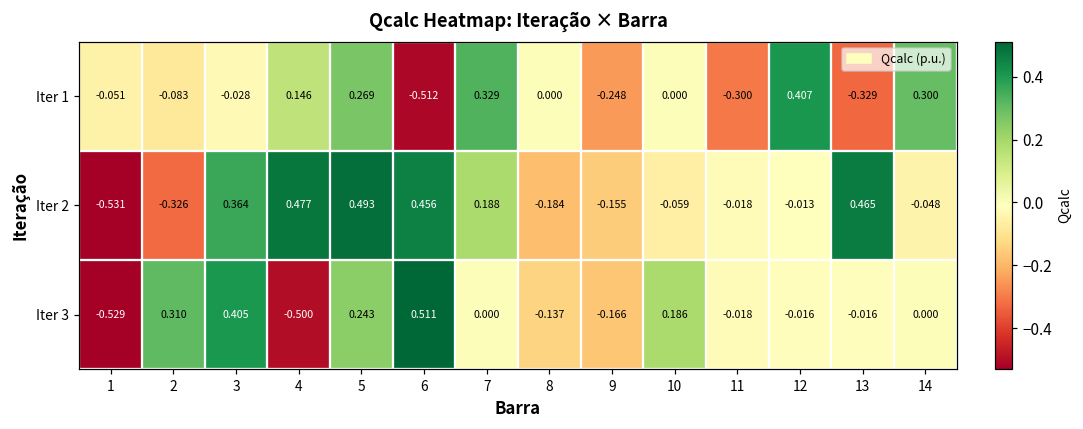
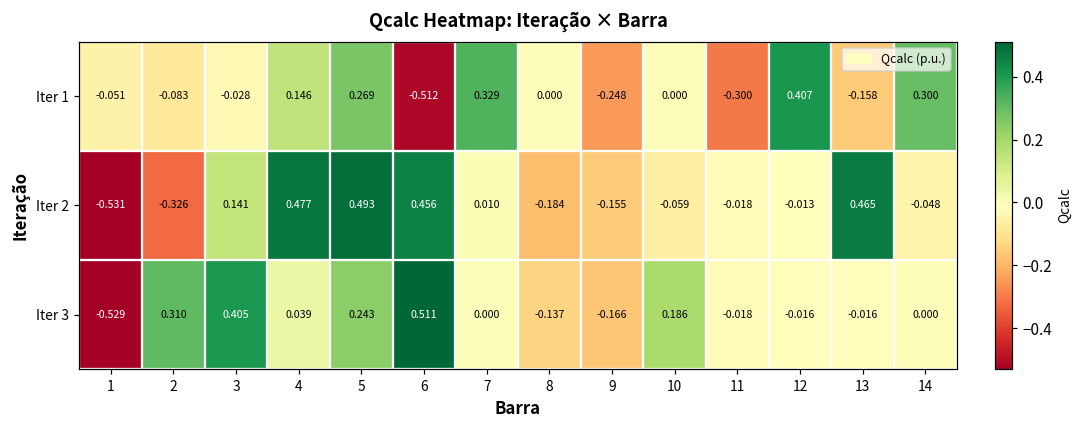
  {
    "Iter 1": {
      "1": -0.051,
      "2": -0.083,
      "3": -0.028,
      "4": 0.146,
      "5": 0.269,
      "6": -0.512,
      "7": 0.329,
      "8": 0.000,
      "9": -0.248,
      "10": 0.000,
      "11": -0.300,
      "12": 0.407,
-     "13": -0.329,
+     "13": -0.158,
      "14": 0.300
    },
    "Iter 2": {
      "1": -0.531,
      "2": -0.326,
-     "3": 0.364,
+     "3": 0.141,
      "4": 0.477,
      "5": 0.493,
      "6": 0.456,
-     "7": 0.188,
+     "7": 0.010,
      "8": -0.184,
      "9": -0.155,
      "10": -0.059,
      "11": -0.018,
      "12": -0.013,
      "13": 0.465,
      "14": -0.048
    },
    "Iter 3": {
      "1": -0.529,
      "2": 0.310,
      "3": 0.405,
-     "4": -0.500,
+     "4": 0.039,
      "5": 0.243,
      "6": 0.511,
      "7": 0.000,
      "8": -0.137,
      "9": -0.166,
      "10": 0.186,
      "11": -0.018,
      "12": -0.016,
      "13": -0.016,
      "14": 0.000
    }
  }
